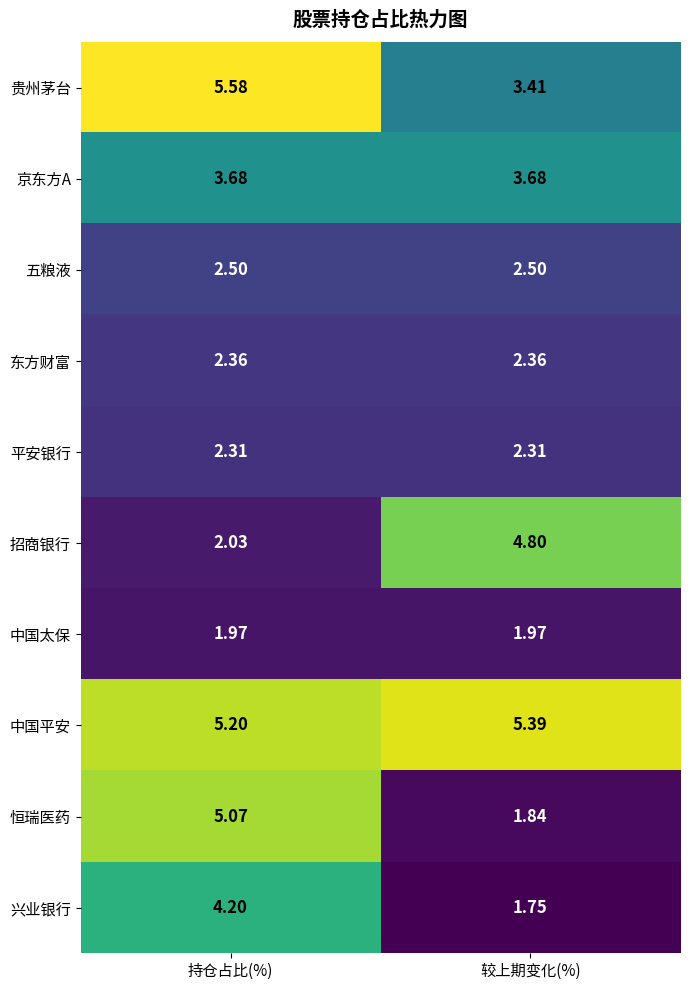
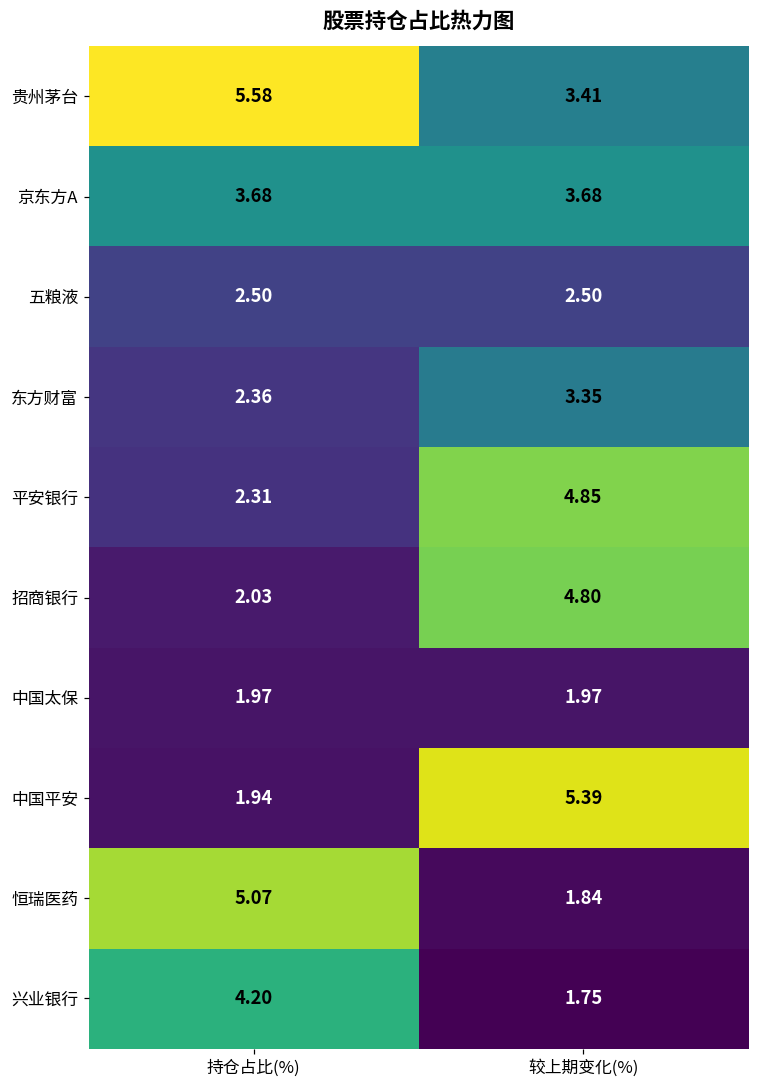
  {
    "贵州茅台": {
      "持仓占比(%)": 5.58,
      "较上期变化(%)": 3.41
    },
    "京东方A": {
      "持仓占比(%)": 3.68,
      "较上期变化(%)": 3.68
    },
    "五粮液": {
      "持仓占比(%)": 2.50,
      "较上期变化(%)": 2.50
    },
    "东方财富": {
      "持仓占比(%)": 2.36,
-     "较上期变化(%)": 2.36
+     "较上期变化(%)": 3.35
    },
    "平安银行": {
      "持仓占比(%)": 2.31,
-     "较上期变化(%)": 2.31
+     "较上期变化(%)": 4.85
    },
    "招商银行": {
      "持仓占比(%)": 2.03,
      "较上期变化(%)": 4.80
    },
    "中国太保": {
      "持仓占比(%)": 1.97,
      "较上期变化(%)": 1.97
    },
    "中国平安": {
-     "持仓占比(%)": 5.20,
+     "持仓占比(%)": 1.94,
      "较上期变化(%)": 5.39
    },
    "恒瑞医药": {
      "持仓占比(%)": 5.07,
      "较上期变化(%)": 1.84
    },
    "兴业银行": {
      "持仓占比(%)": 4.20,
      "较上期变化(%)": 1.75
    }
  }
